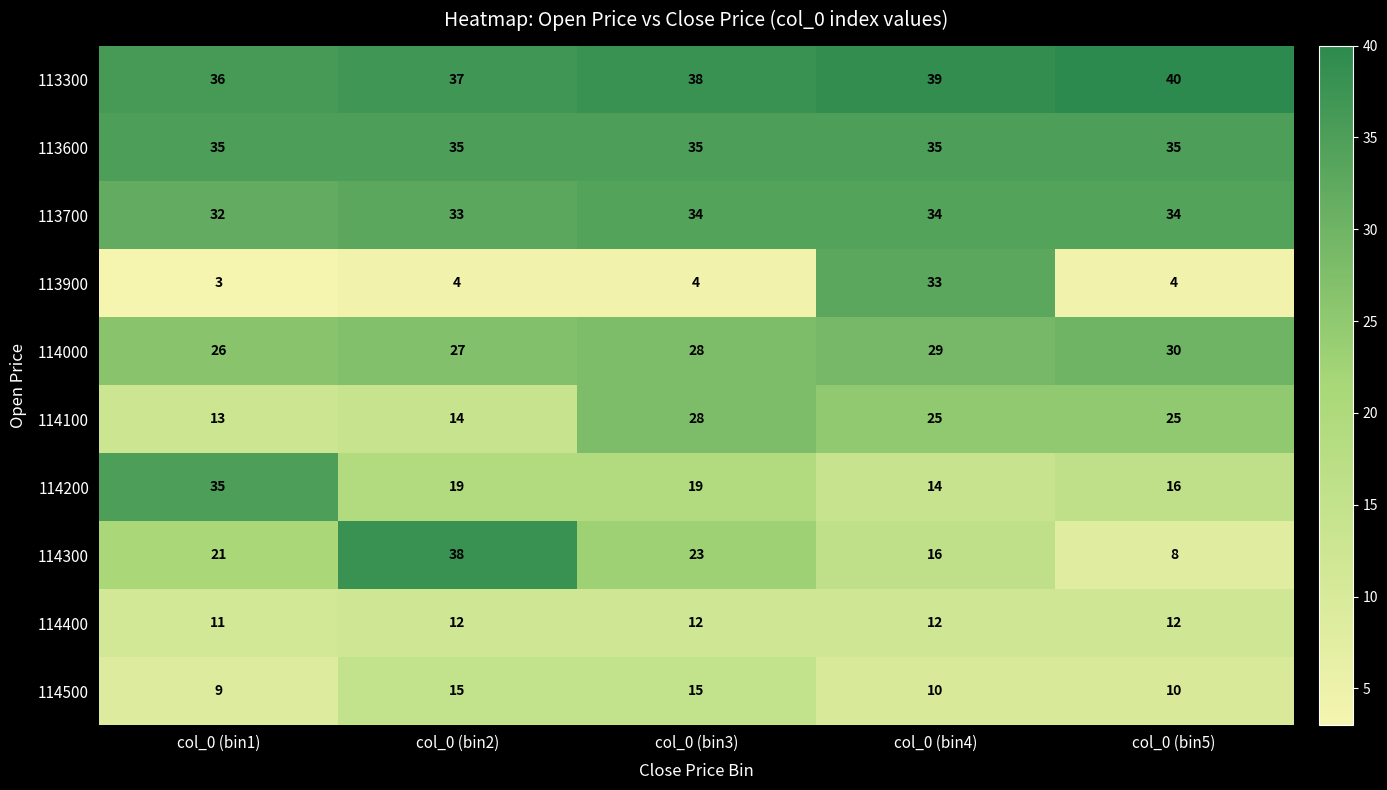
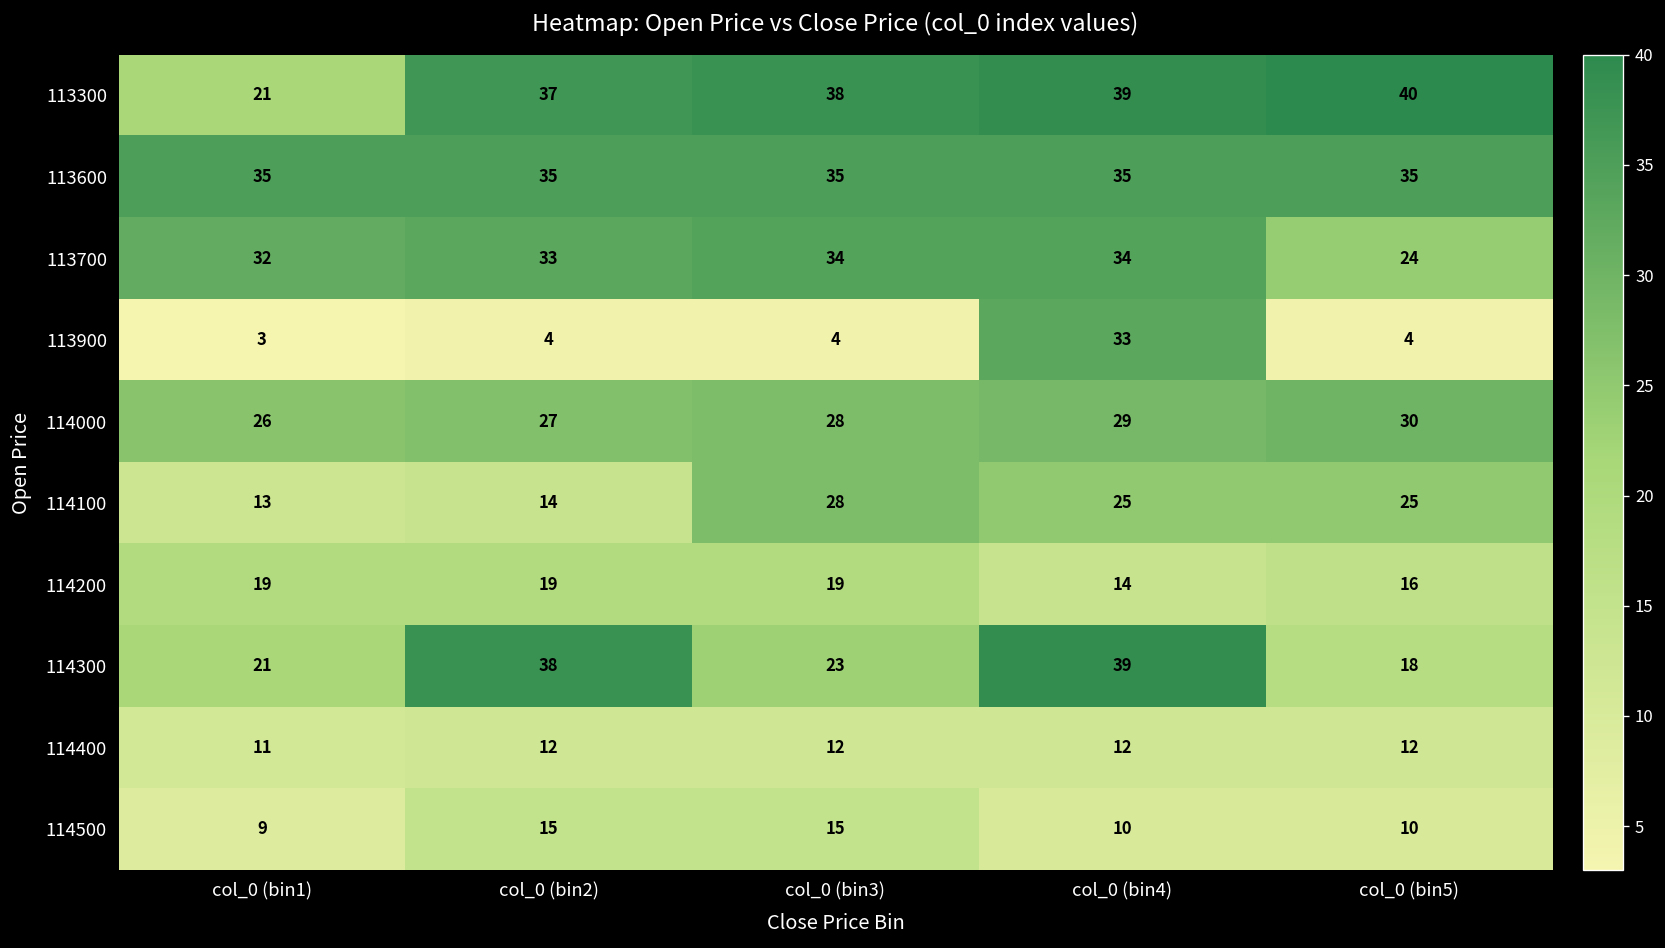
  {
    "113300": {
-     "col_0 (bin1)": 36,
+     "col_0 (bin1)": 21,
      "col_0 (bin2)": 37,
      "col_0 (bin3)": 38,
      "col_0 (bin4)": 39,
      "col_0 (bin5)": 40
    },
    "113600": {
      "col_0 (bin1)": 35,
      "col_0 (bin2)": 35,
      "col_0 (bin3)": 35,
      "col_0 (bin4)": 35,
      "col_0 (bin5)": 35
    },
    "113700": {
      "col_0 (bin1)": 32,
      "col_0 (bin2)": 33,
      "col_0 (bin3)": 34,
      "col_0 (bin4)": 34,
-     "col_0 (bin5)": 34
+     "col_0 (bin5)": 24
    },
    "113900": {
      "col_0 (bin1)": 3,
      "col_0 (bin2)": 4,
      "col_0 (bin3)": 4,
      "col_0 (bin4)": 33,
      "col_0 (bin5)": 4
    },
    "114000": {
      "col_0 (bin1)": 26,
      "col_0 (bin2)": 27,
      "col_0 (bin3)": 28,
      "col_0 (bin4)": 29,
      "col_0 (bin5)": 30
    },
    "114100": {
      "col_0 (bin1)": 13,
      "col_0 (bin2)": 14,
      "col_0 (bin3)": 28,
      "col_0 (bin4)": 25,
      "col_0 (bin5)": 25
    },
    "114200": {
-     "col_0 (bin1)": 35,
+     "col_0 (bin1)": 19,
      "col_0 (bin2)": 19,
      "col_0 (bin3)": 19,
      "col_0 (bin4)": 14,
      "col_0 (bin5)": 16
    },
    "114300": {
      "col_0 (bin1)": 21,
      "col_0 (bin2)": 38,
      "col_0 (bin3)": 23,
-     "col_0 (bin4)": 16,
-     "col_0 (bin5)": 8
+     "col_0 (bin4)": 39,
+     "col_0 (bin5)": 18
    },
    "114400": {
      "col_0 (bin1)": 11,
      "col_0 (bin2)": 12,
      "col_0 (bin3)": 12,
      "col_0 (bin4)": 12,
      "col_0 (bin5)": 12
    },
    "114500": {
      "col_0 (bin1)": 9,
      "col_0 (bin2)": 15,
      "col_0 (bin3)": 15,
      "col_0 (bin4)": 10,
      "col_0 (bin5)": 10
    }
  }
